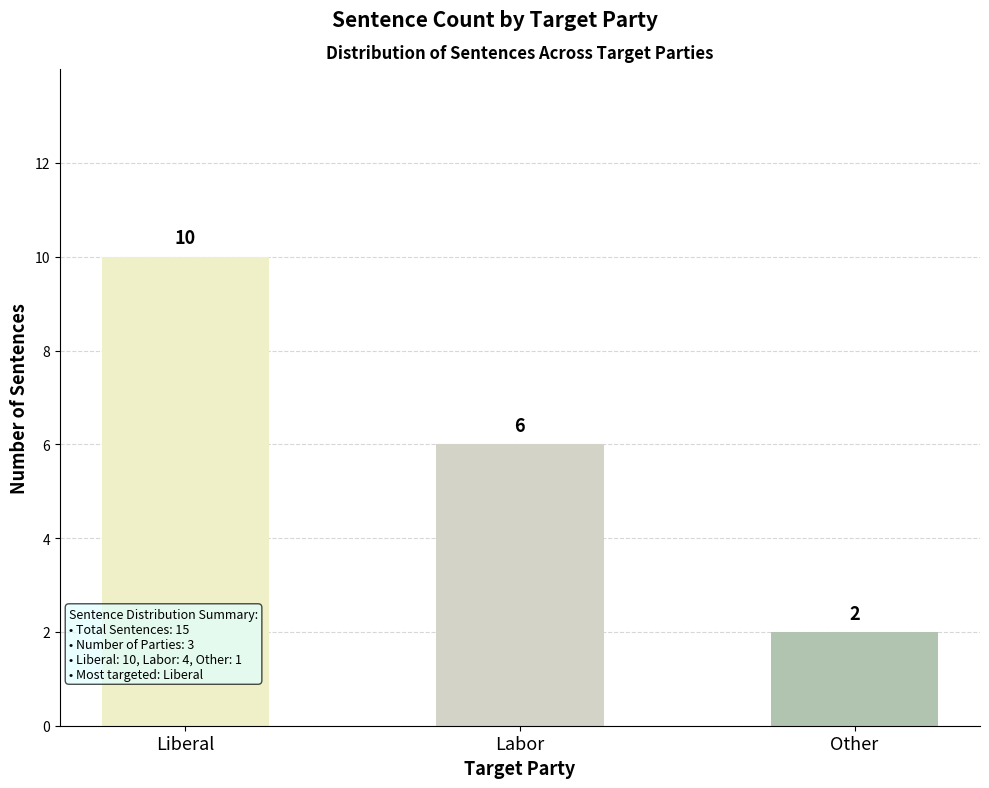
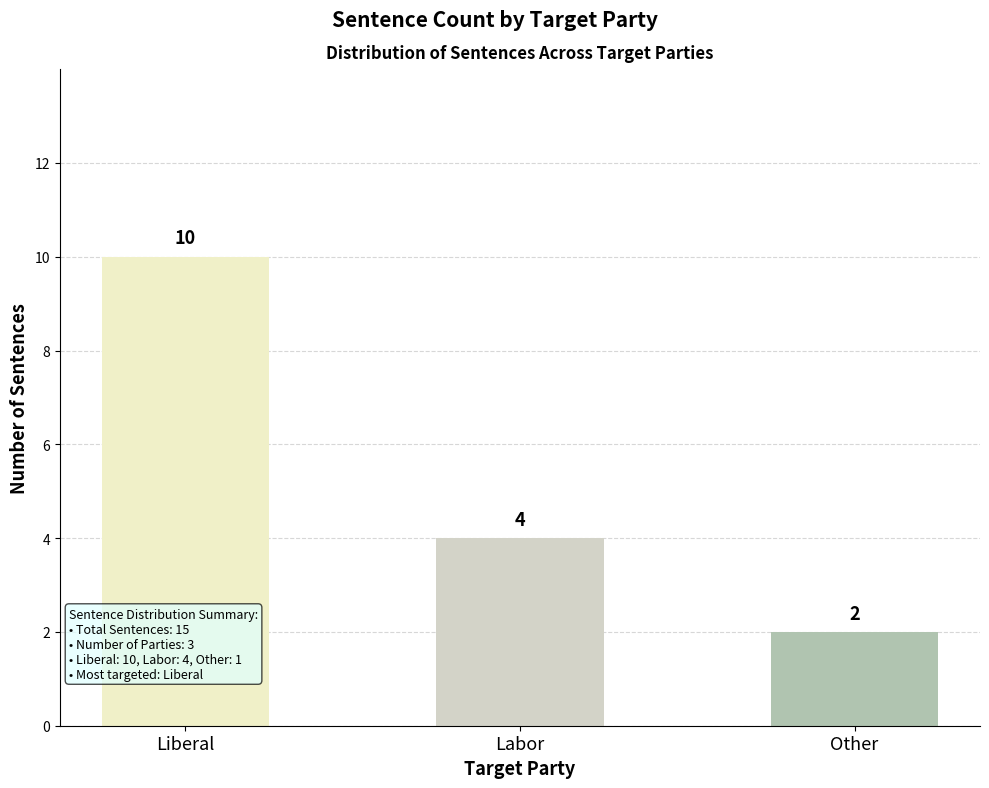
  {
    "Liberal": 10,
-   "Labor": 6,
+   "Labor": 4,
    "Other": 2
  }
